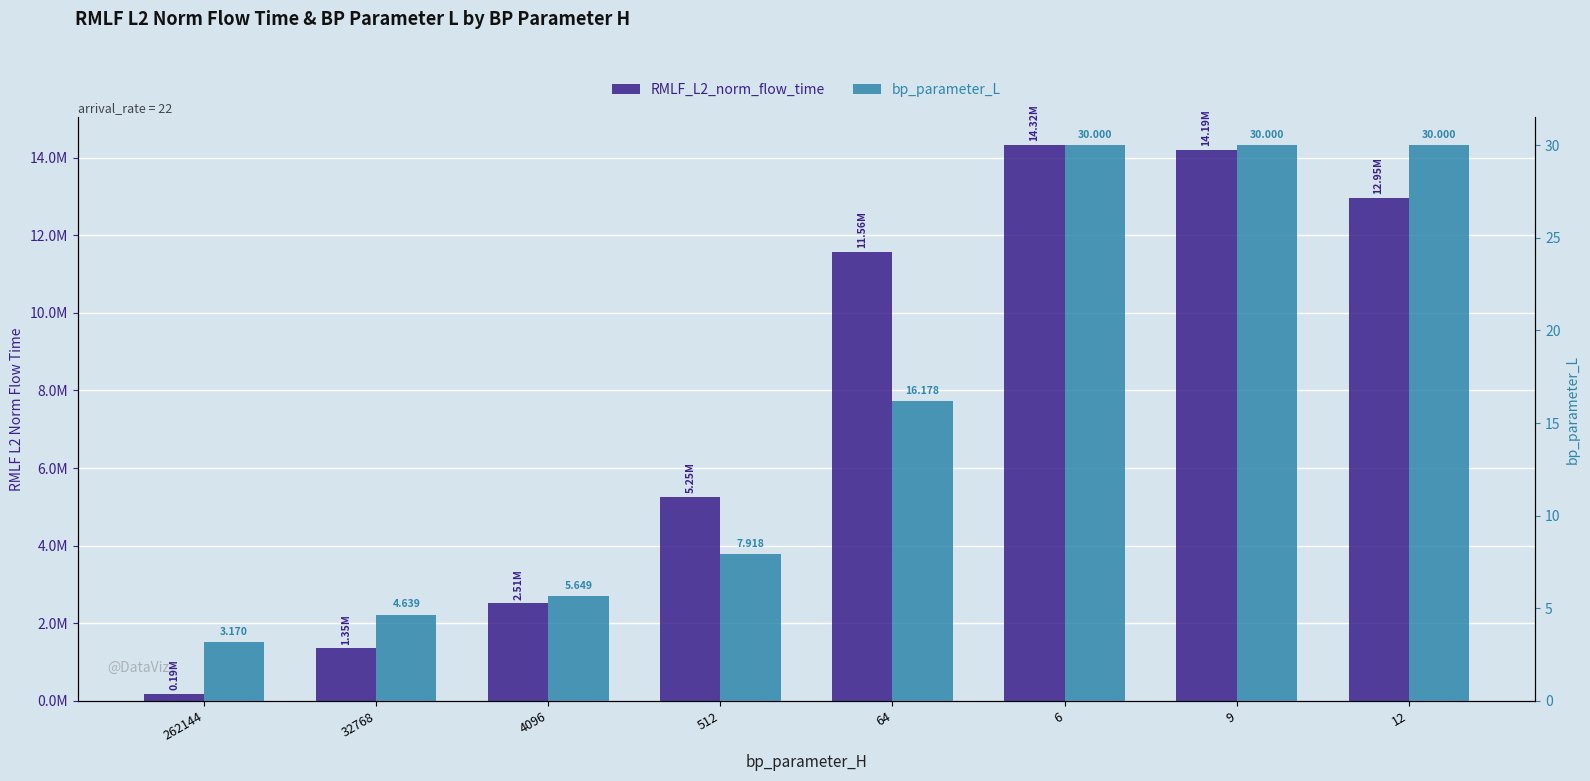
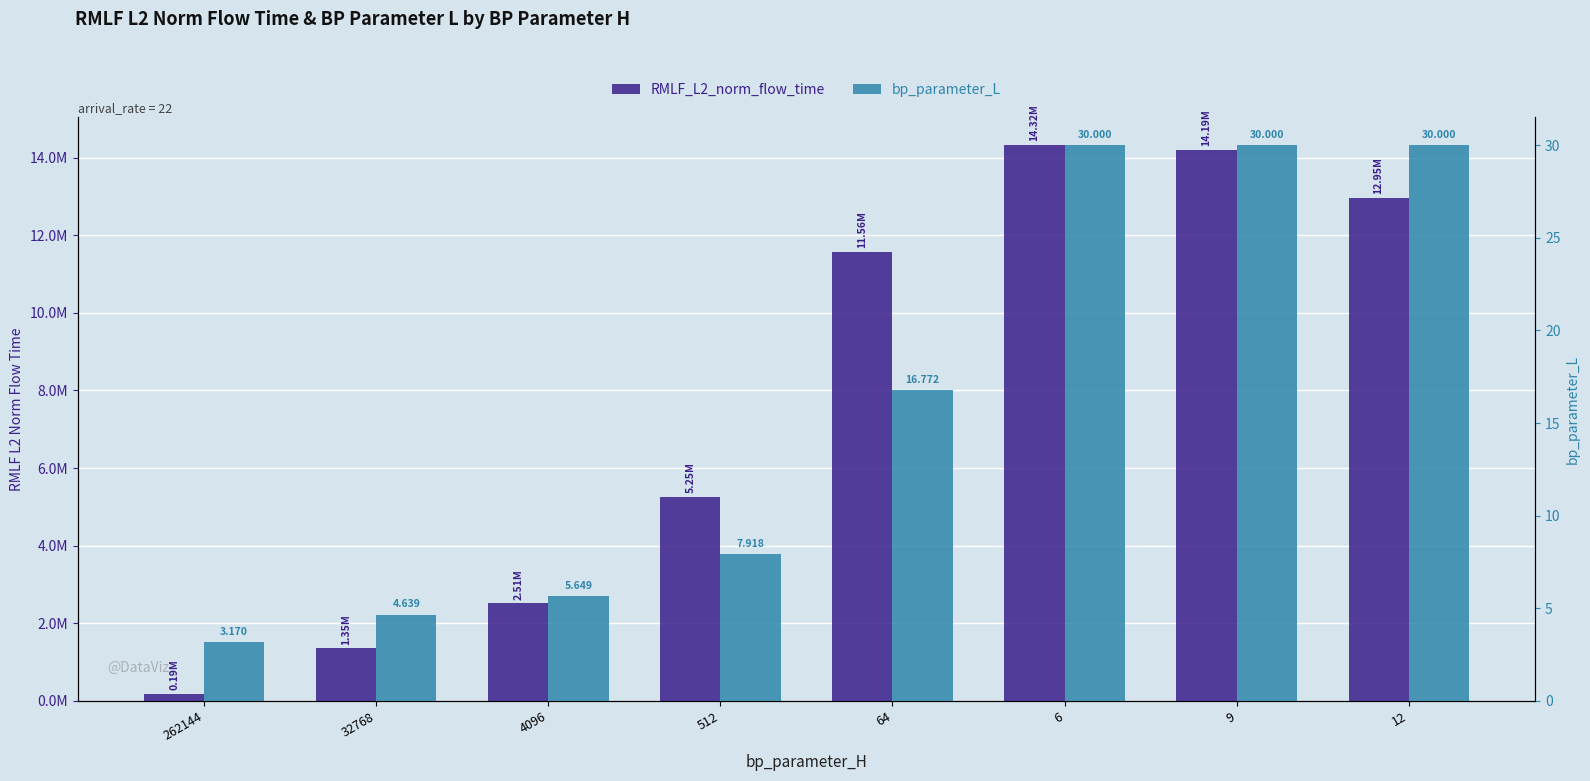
  {
    "RMLF_L2_norm_flow_time": {
      "262144": "0.19M",
      "32768": "1.35M",
      "4096": "2.51M",
      "512": "5.25M",
      "64": "11.56M",
      "6": "14.32M",
      "9": "14.19M",
      "12": "12.95M"
    },
    "bp_parameter_L": {
      "262144": "3.170",
      "32768": "4.639",
      "4096": "5.649",
      "512": "7.918",
-     "64": "16.178",
+     "64": "16.772",
      "6": "30.000",
      "9": "30.000",
      "12": "30.000"
    }
  }
